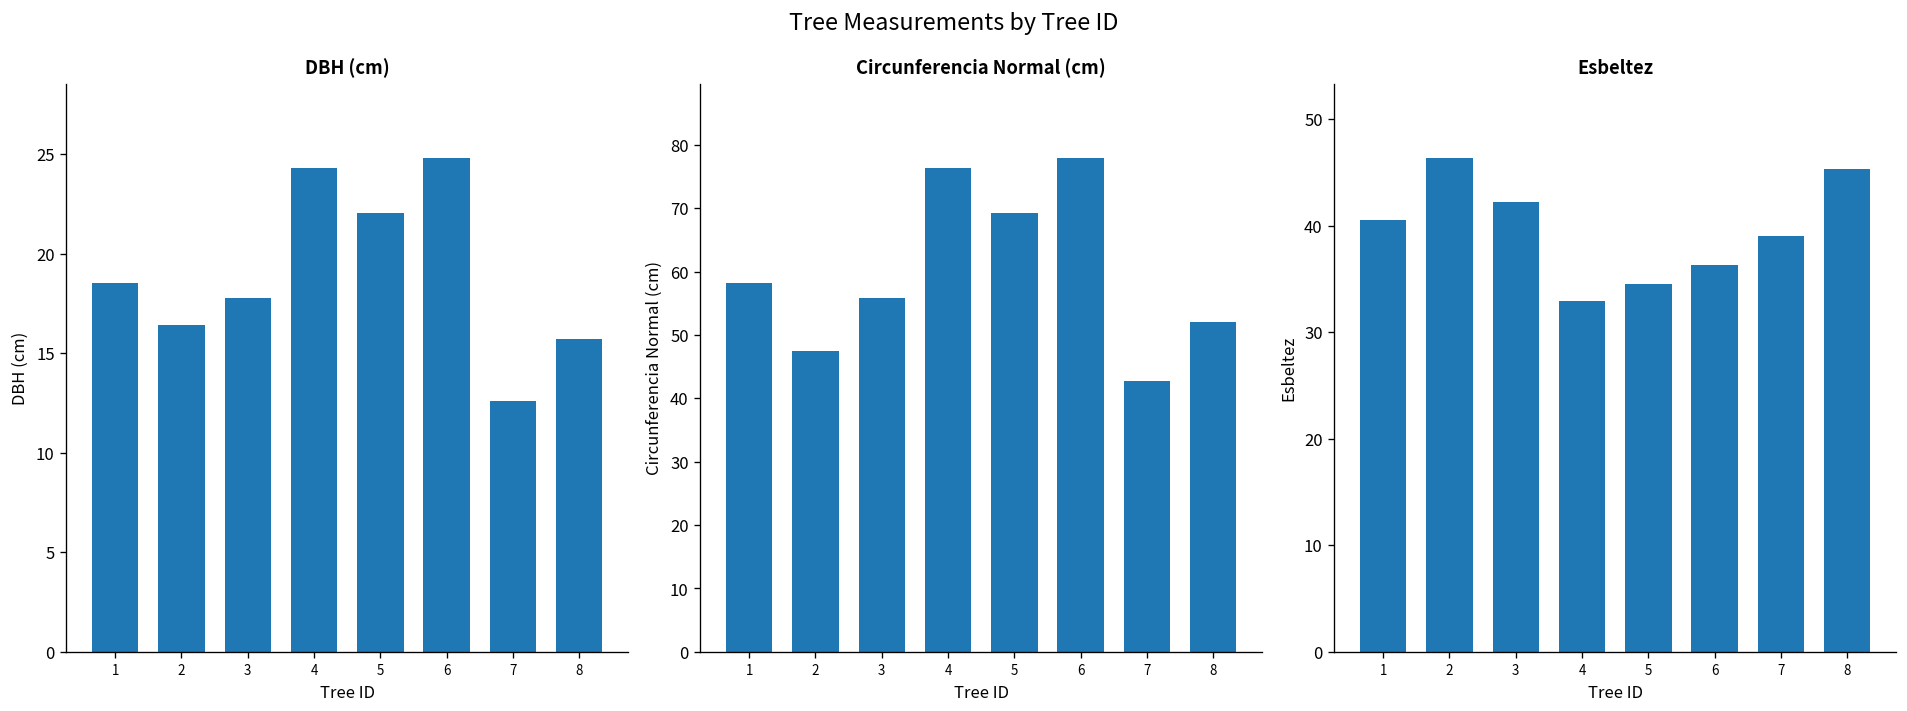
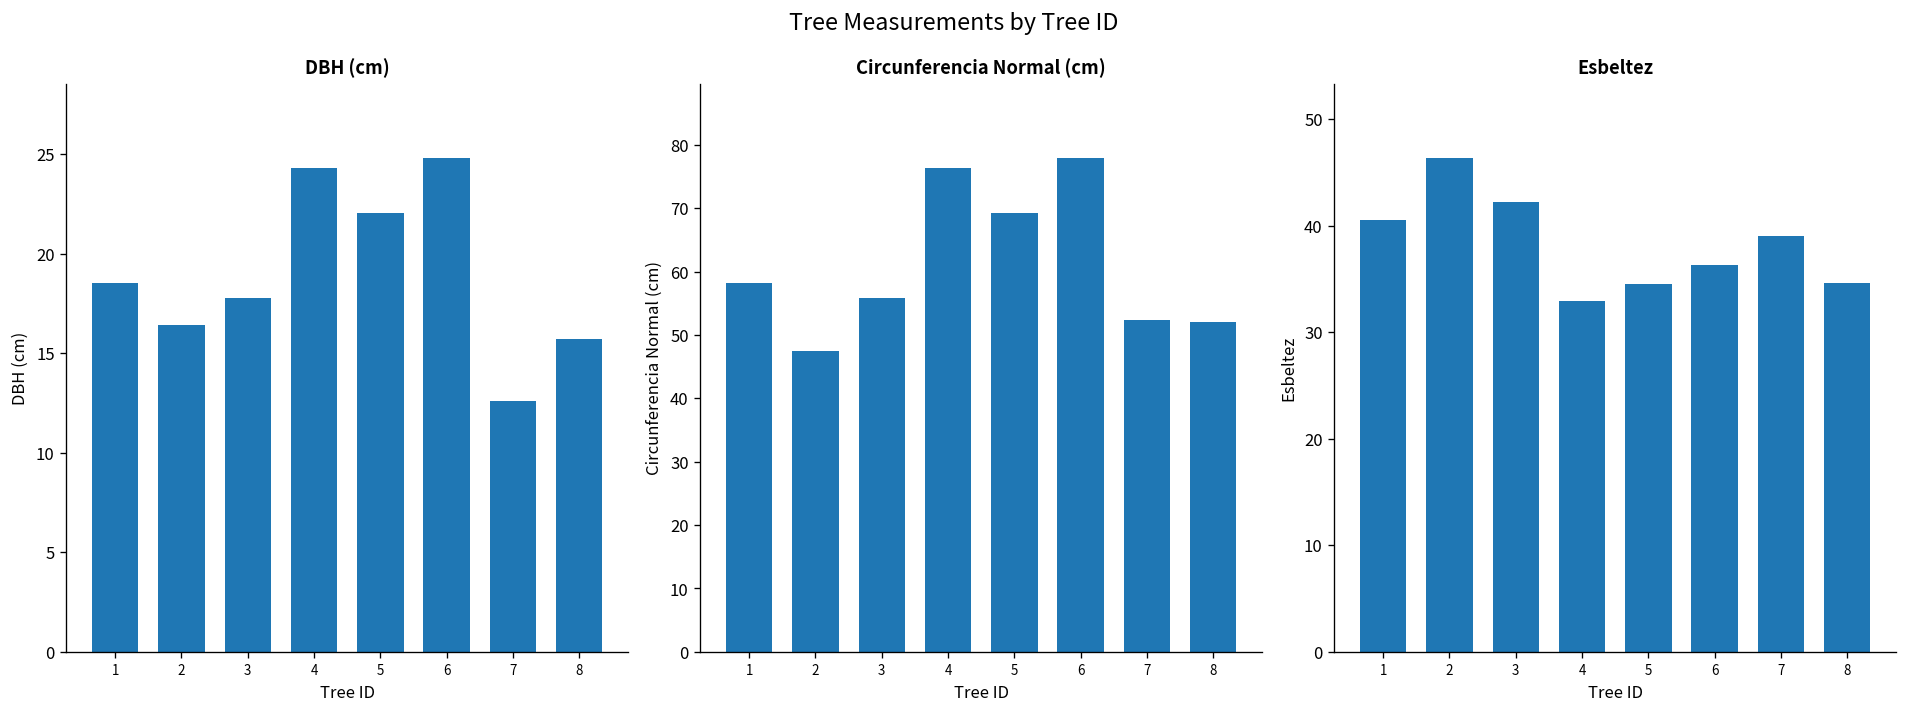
  {
    "DBH (cm)": {
      "1": 18.5,
      "2": 16.4,
      "3": 17.8,
      "4": 24.3,
      "5": 22.1,
      "6": 24.8,
      "7": 12.6,
      "8": 15.7
    },
    "Circunferencia Normal (cm)": {
      "1": 58,
      "2": 47,
      "3": 56,
      "4": 76,
      "5": 69,
      "6": 78,
-     "7": 43,
+     "7": 52,
      "8": 52
    },
    "Esbeltez": {
      "1": 41,
      "2": 46,
      "3": 42,
      "4": 33,
      "5": 35,
      "6": 36,
      "7": 39,
-     "8": 45
+     "8": 35
    }
  }
